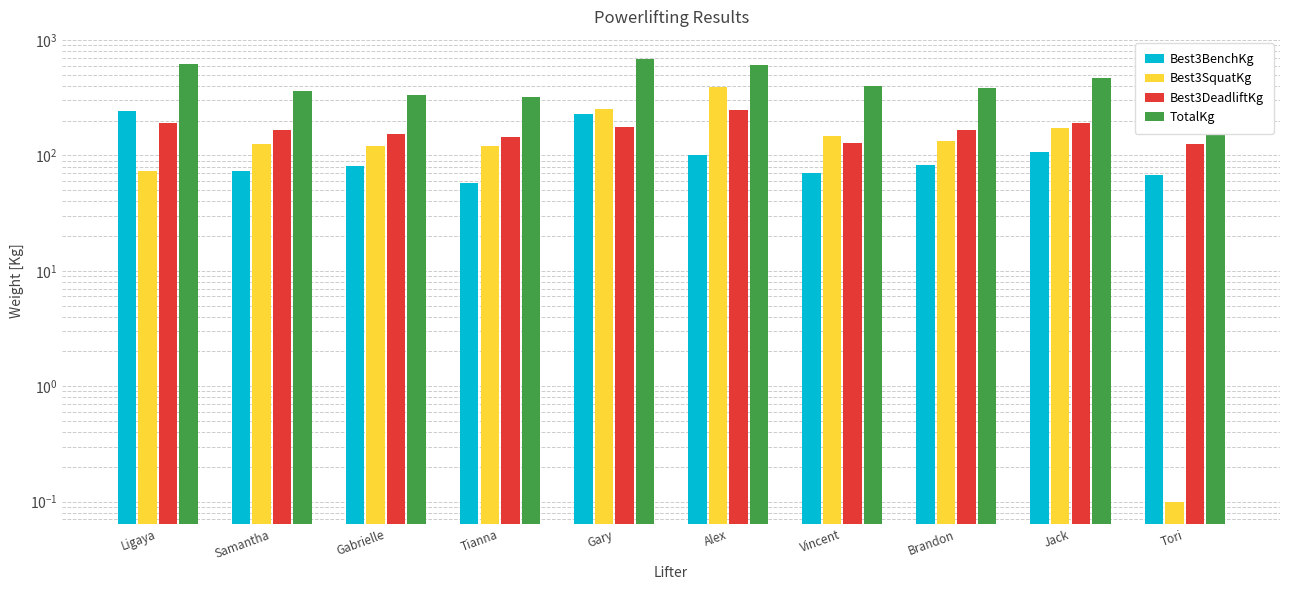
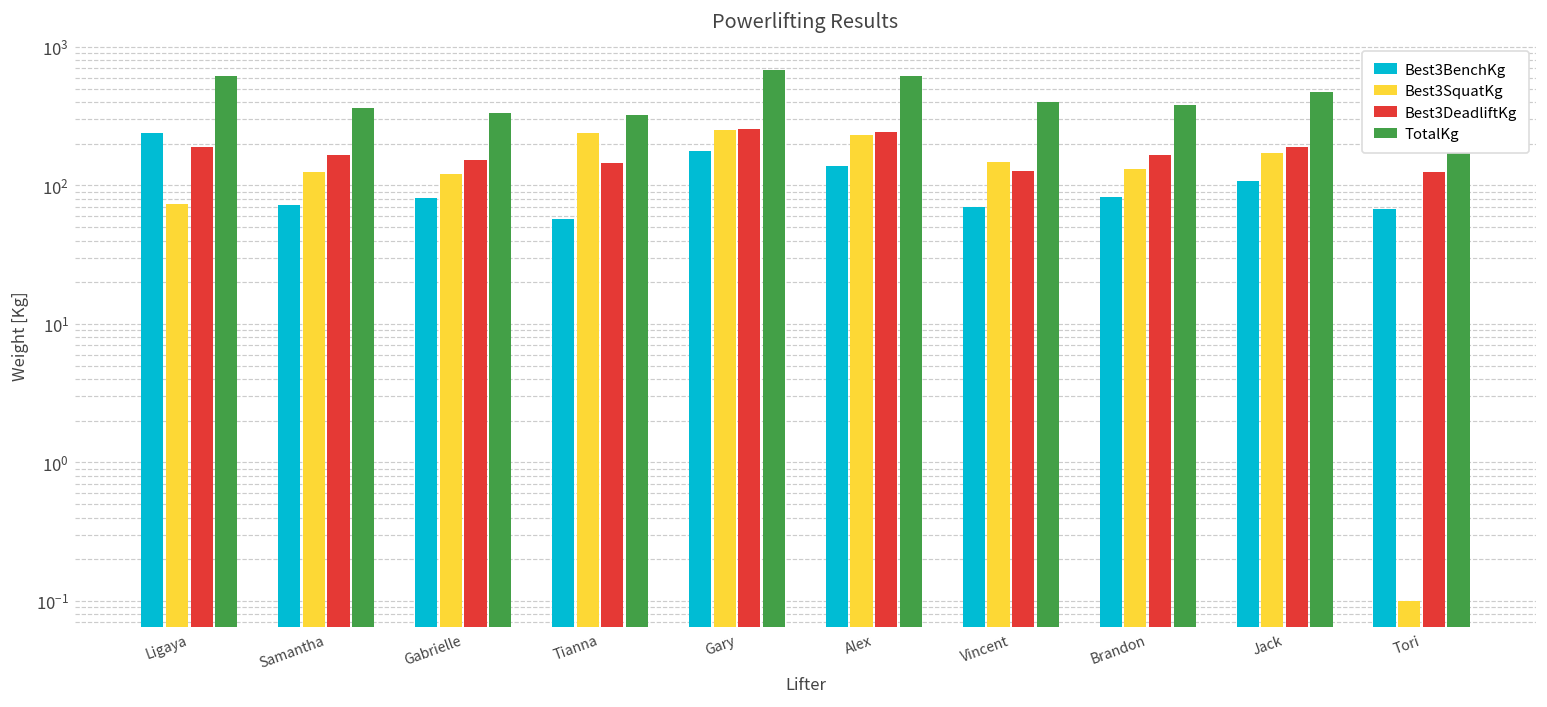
  {
    "Best3BenchKg": {
      "Ligaya": 240,
      "Samantha": 70,
      "Gabrielle": 80,
      "Tianna": 60,
-     "Gary": 230,
-     "Alex": 100,
+     "Gary": 180,
+     "Alex": 140,
      "Vincent": 70,
      "Brandon": 80,
      "Jack": 110,
      "Tori": 70
    },
    "Best3SquatKg": {
      "Ligaya": 70,
      "Samantha": 130,
      "Gabrielle": 120,
-     "Tianna": 120,
+     "Tianna": 240,
      "Gary": 250,
-     "Alex": 390,
+     "Alex": 230,
      "Vincent": 150,
      "Brandon": 130,
      "Jack": 170,
      "Tori": 0.10
    },
    "Best3DeadliftKg": {
      "Ligaya": 190,
      "Samantha": 170,
      "Gabrielle": 150,
      "Tianna": 150,
-     "Gary": 180,
+     "Gary": 260,
      "Alex": 250,
      "Vincent": 130,
      "Brandon": 170,
      "Jack": 190,
      "Tori": 130
    },
    "TotalKg": {
      "Ligaya": 600,
      "Samantha": 360,
      "Gabrielle": 330,
      "Tianna": 320,
      "Gary": 700,
      "Alex": 600,
      "Vincent": 400,
      "Brandon": 380,
      "Jack": 470
    }
  }
